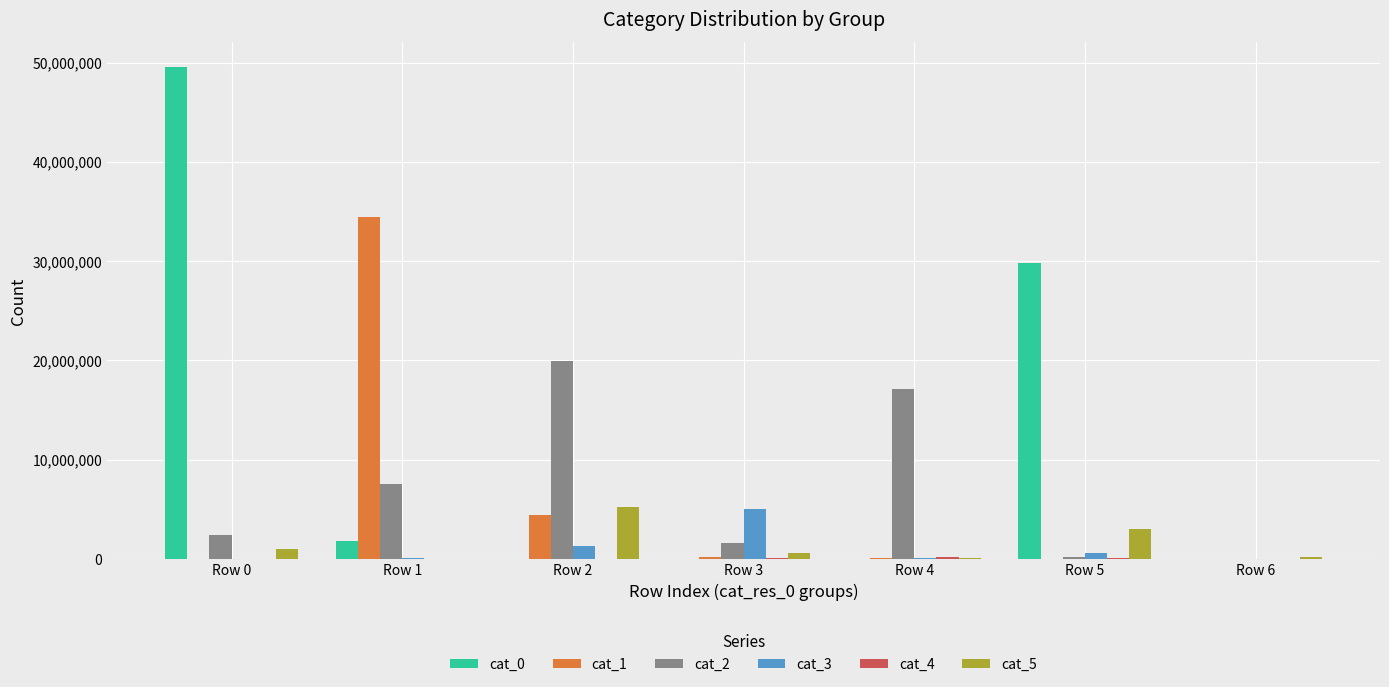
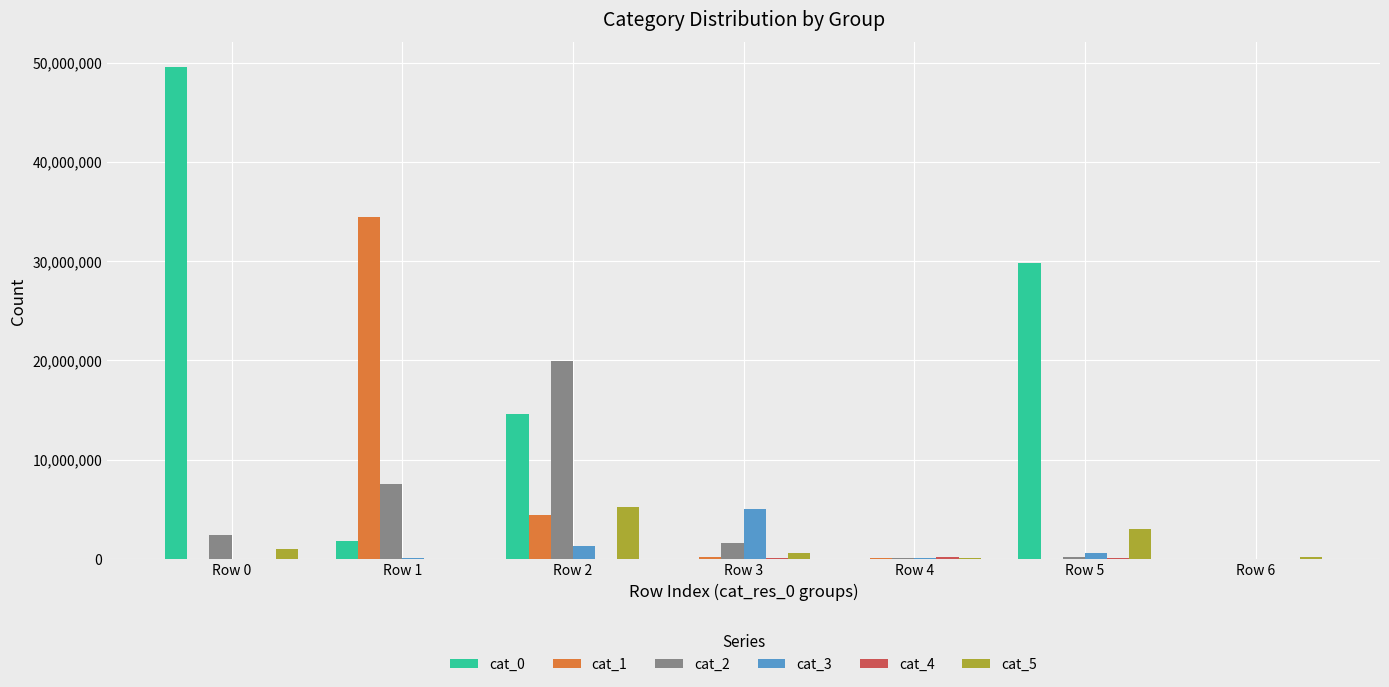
  {
    "cat_0": {
      "Row 0": "50,000,000",
      "Row 1": "2,000,000",
-     "Row 2": "0",
+     "Row 2": "15,000,000",
      "Row 5": "30,000,000"
    },
    "cat_2": {
      "Row 0": "2,000,000",
      "Row 1": "8,000,000",
      "Row 2": "20,000,000",
      "Row 3": "2,000,000",
-     "Row 4": "17,000,000"
+     "Row 4": "0"
    },
    "cat_3": {
      "Row 0": "0",
      "Row 2": "1,000,000",
      "Row 3": "5,000,000",
      "Row 5": "1,000,000"
    },
    "cat_5": {
      "Row 0": "1,000,000",
      "Row 2": "5,000,000",
      "Row 3": "1,000,000",
      "Row 5": "3,000,000",
      "Row 6": "0"
    }
  }
